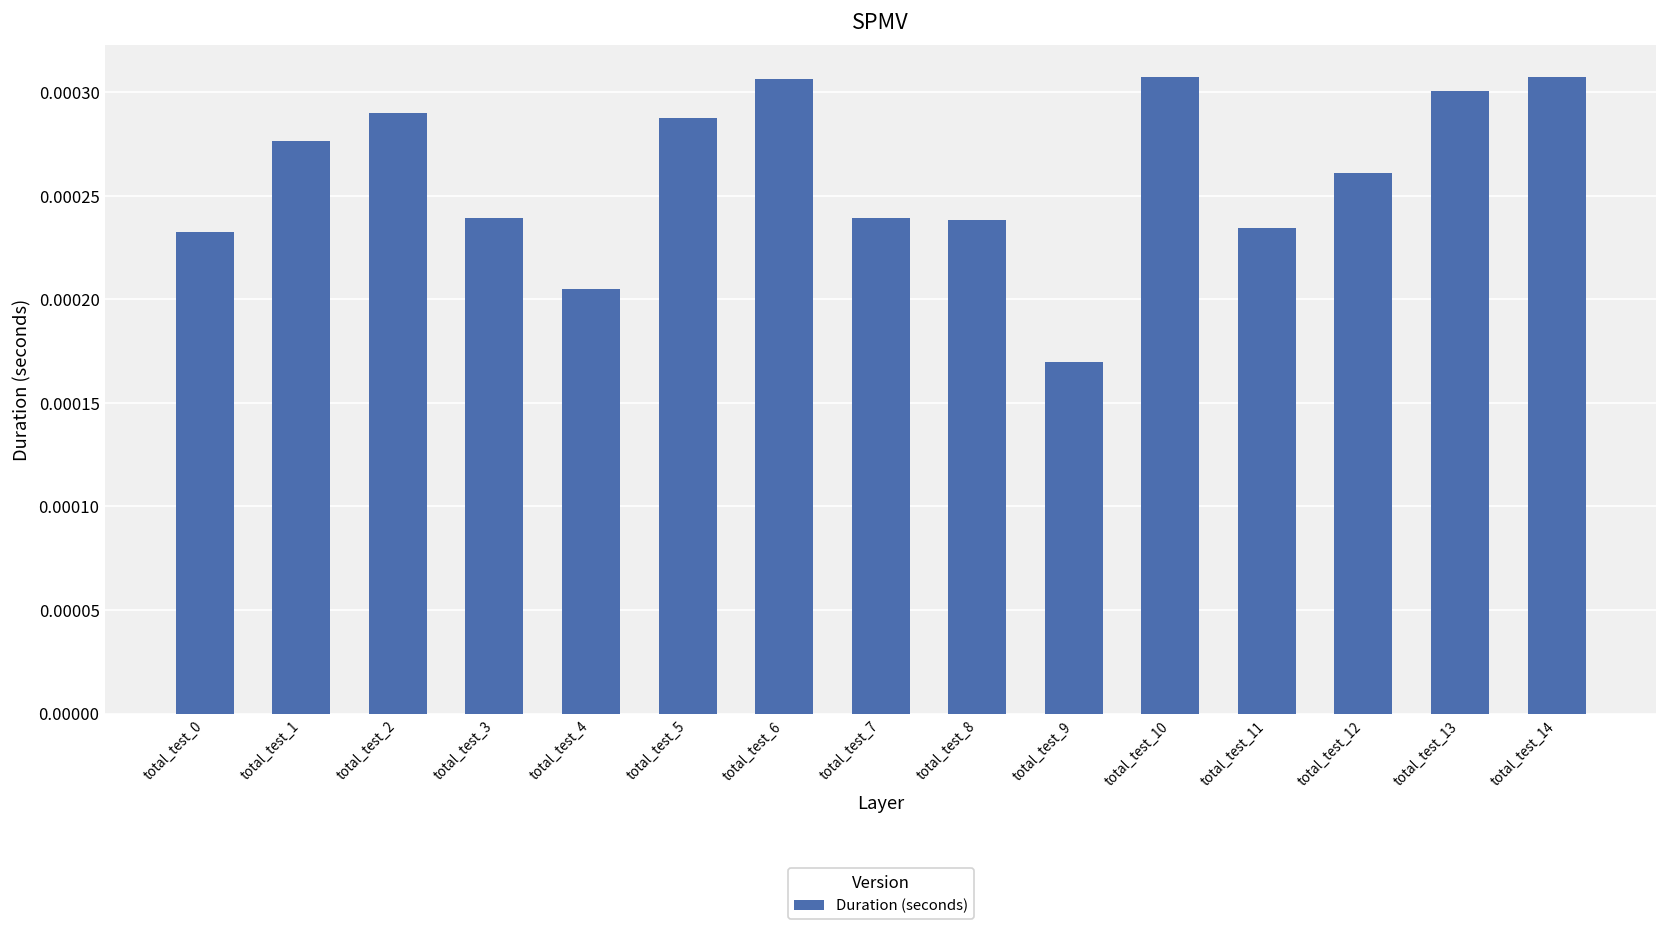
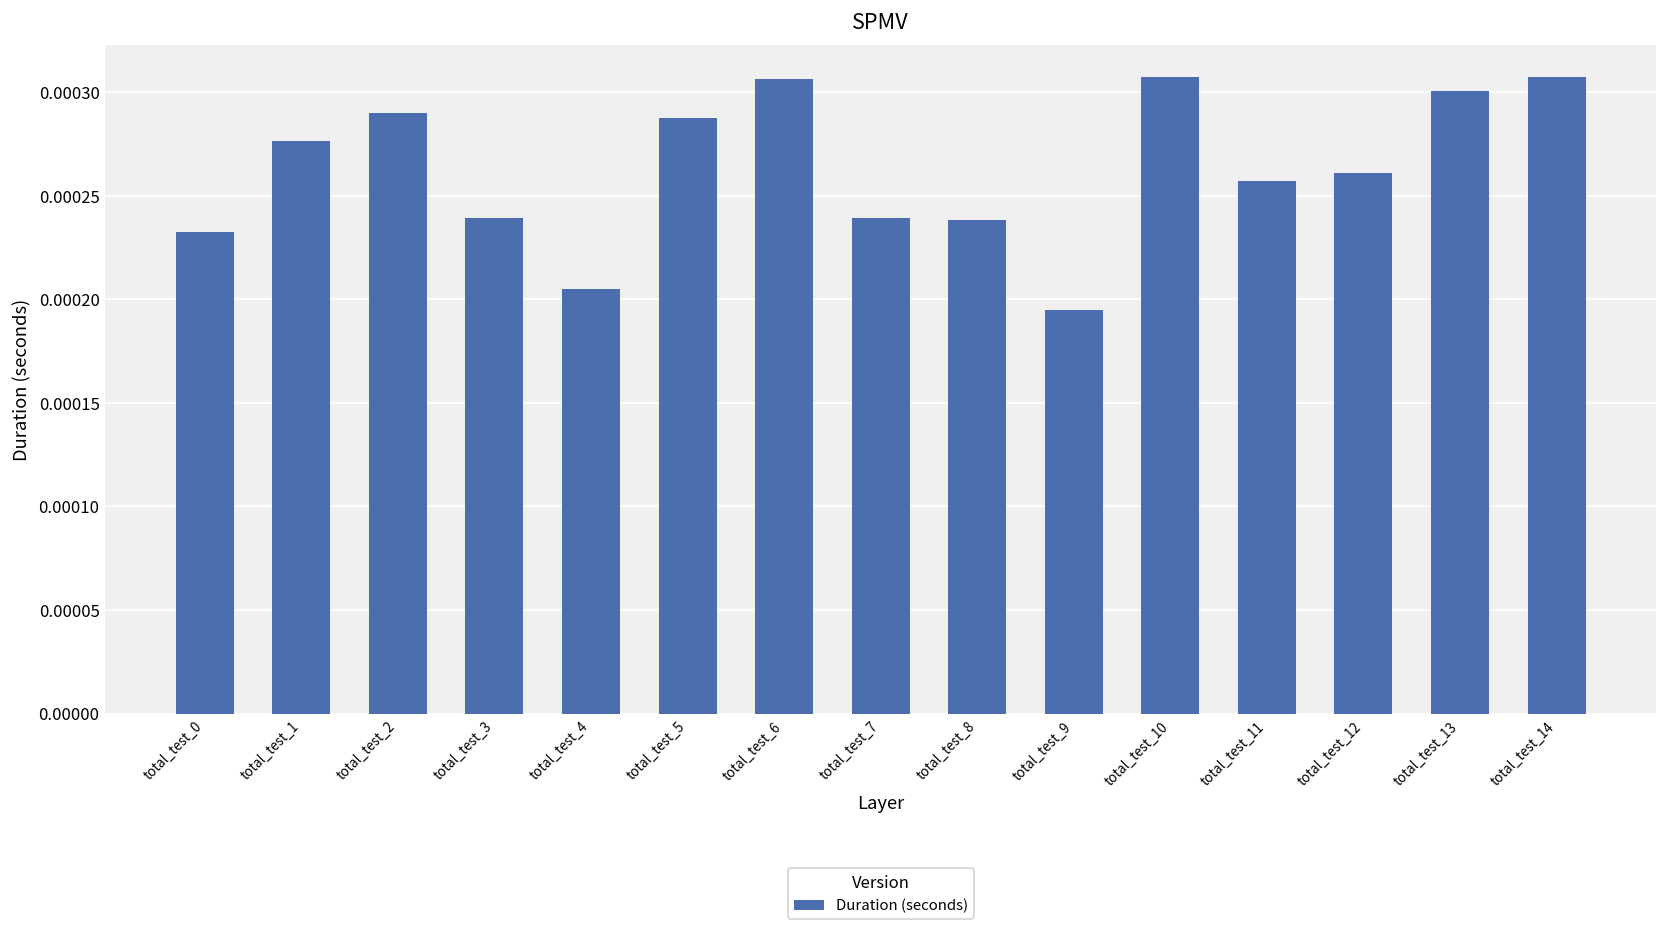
  {
    "total_test_0": 0.000232,
    "total_test_1": 0.000277,
    "total_test_2": 0.000290,
    "total_test_3": 0.000239,
    "total_test_4": 0.000205,
    "total_test_5": 0.000288,
    "total_test_6": 0.000306,
    "total_test_7": 0.000239,
    "total_test_8": 0.000238,
-   "total_test_9": 0.000170,
+   "total_test_9": 0.000195,
    "total_test_10": 0.000307,
-   "total_test_11": 0.000234,
+   "total_test_11": 0.000257,
    "total_test_12": 0.000261,
    "total_test_13": 0.000301,
    "total_test_14": 0.000308
  }
